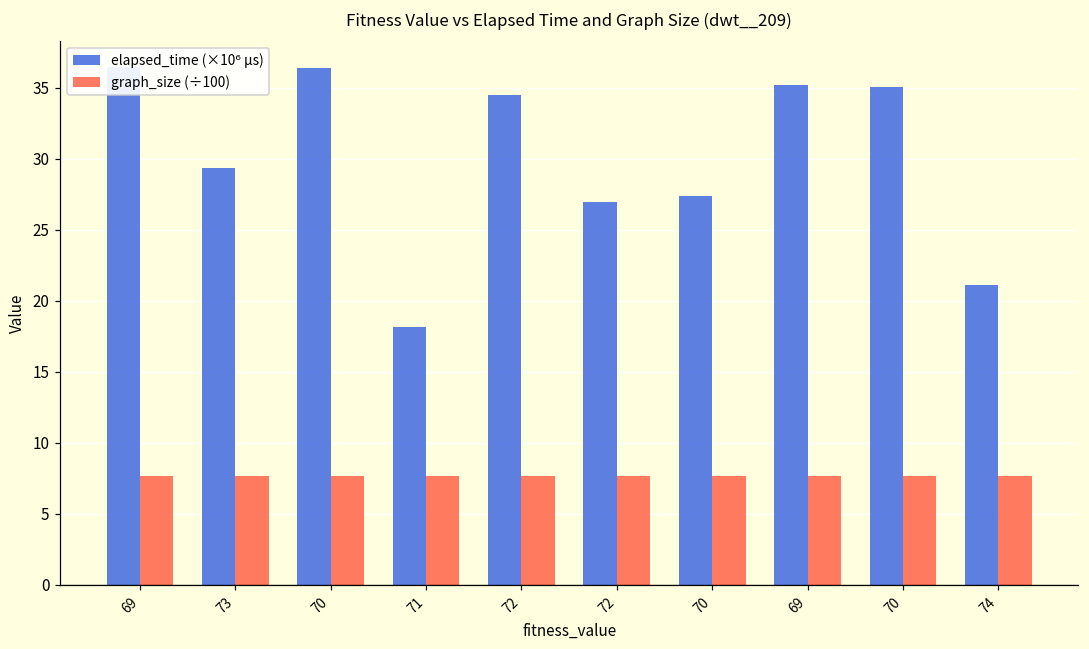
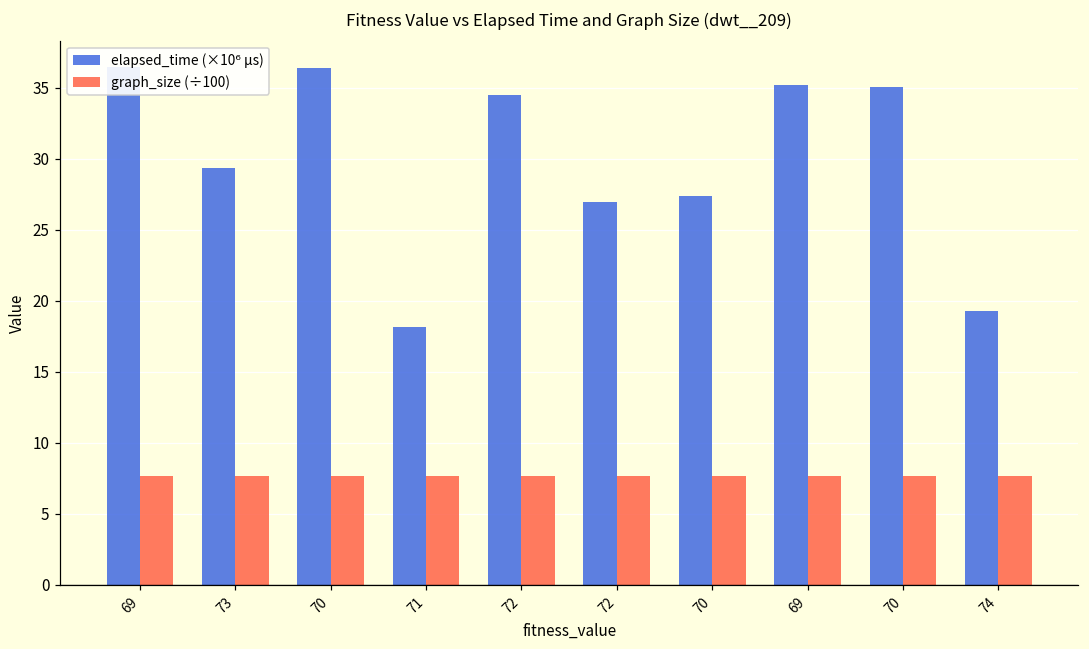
  {
    "elapsed_time (×10⁶ µs)": {
      "73": 29.4,
      "71": 18.2,
-     "74": 21.1
+     "74": 19.3
    },
    "graph_size (÷100)": {
      "73": 7.7,
      "71": 7.7,
      "74": 7.7
    }
  }
